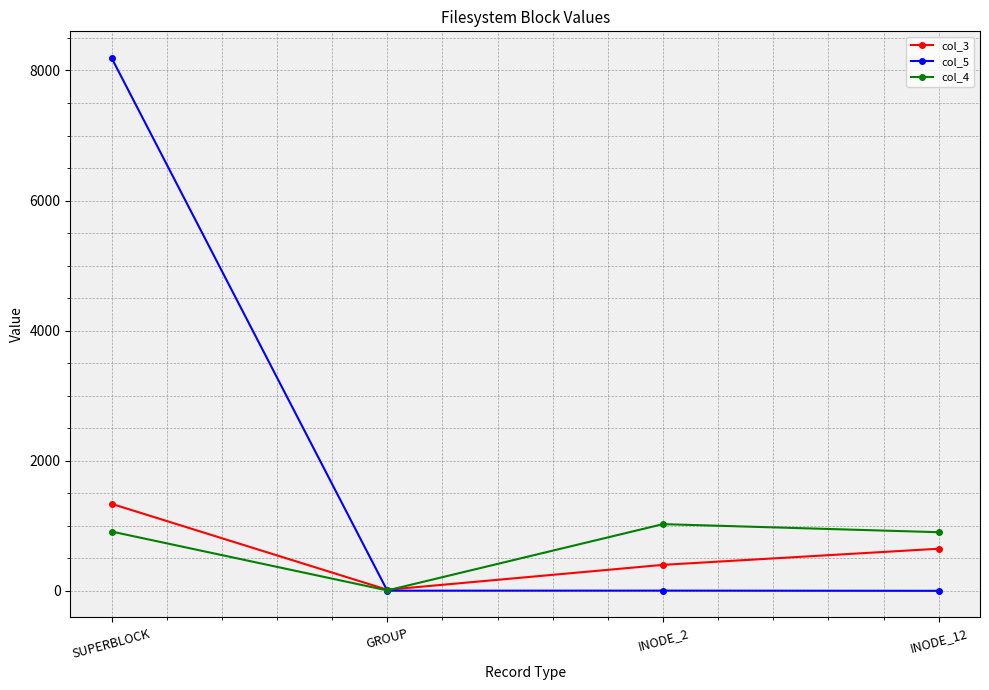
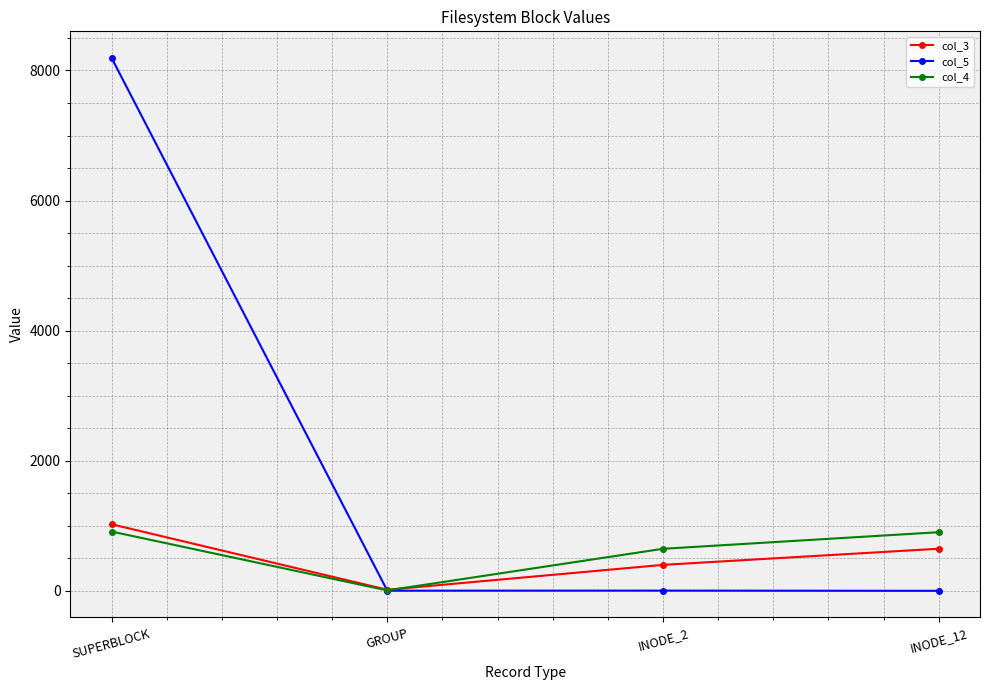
  {
    "col_3": {
-     "SUPERBLOCK": 1300,
+     "SUPERBLOCK": 1000,
      "INODE_2": 400,
      "INODE_12": 600
    },
    "col_5": {
      "SUPERBLOCK": 8200,
      "INODE_2": 0,
      "INODE_12": 0
    },
    "col_4": {
      "SUPERBLOCK": 900,
-     "INODE_2": 1000,
+     "INODE_2": 600,
      "INODE_12": 900
    }
  }
